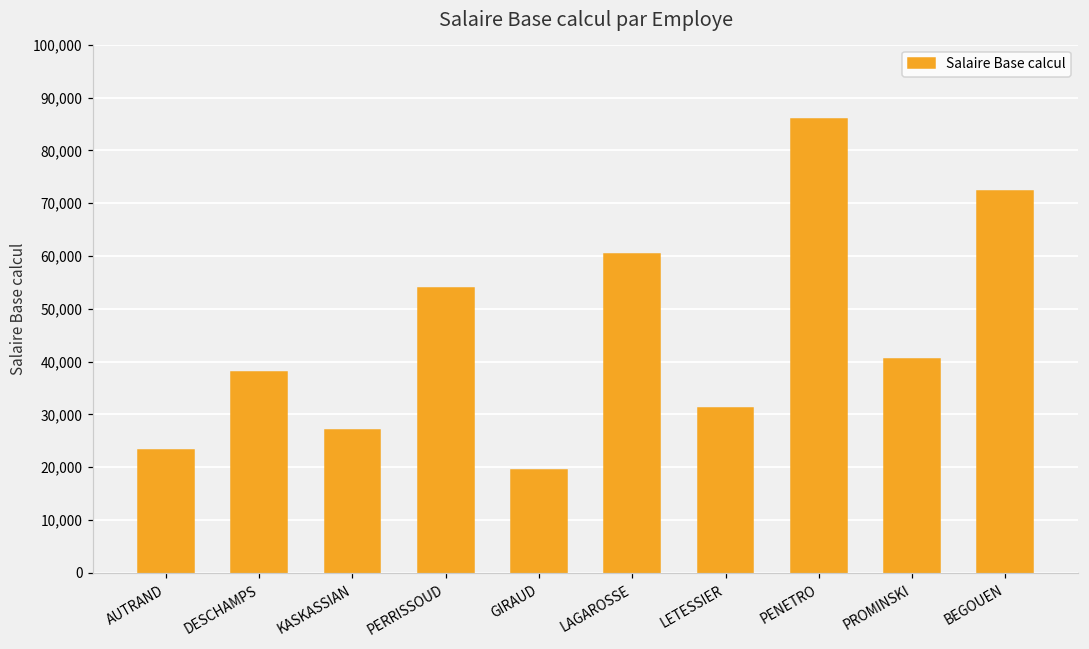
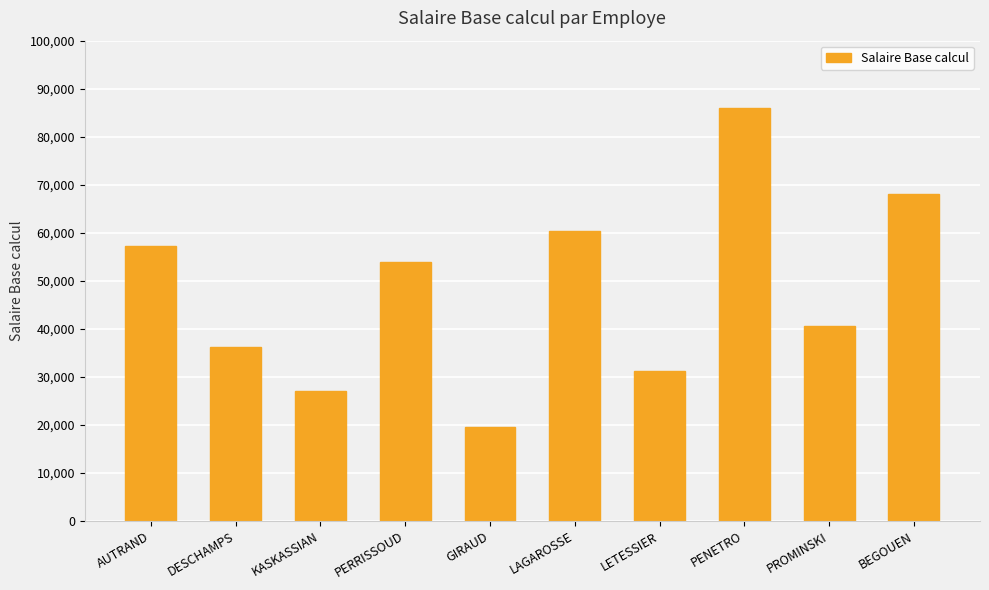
  {
-   "AUTRAND": "23,000",
-   "DESCHAMPS": "38,000",
+   "AUTRAND": "57,000",
+   "DESCHAMPS": "36,000",
    "KASKASSIAN": "27,000",
    "PERRISSOUD": "54,000",
    "GIRAUD": "19,000",
    "LAGAROSSE": "60,000",
    "LETESSIER": "31,000",
    "PENETRO": "86,000",
    "PROMINSKI": "41,000",
-   "BEGOUEN": "72,000"
+   "BEGOUEN": "68,000"
  }
